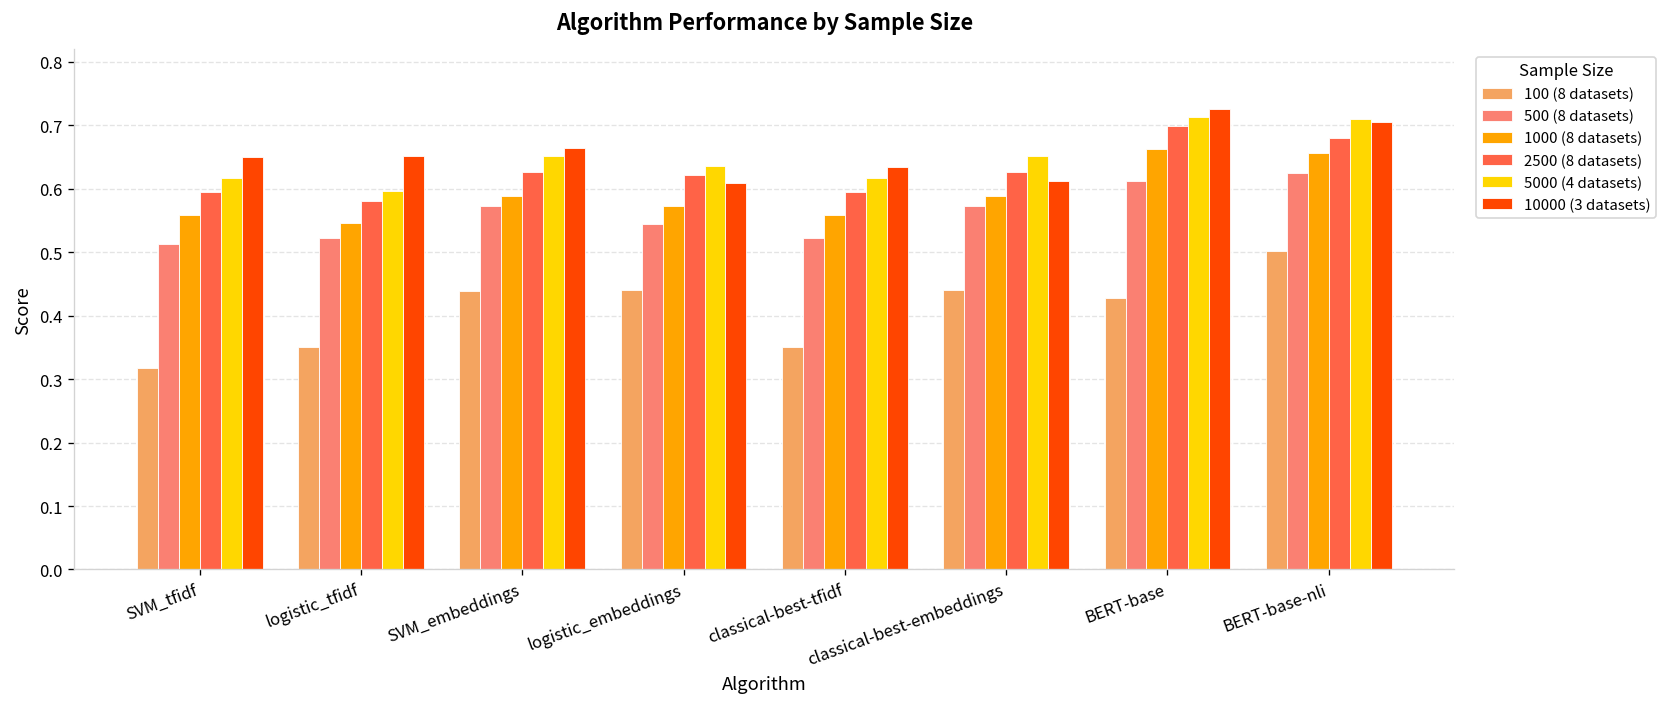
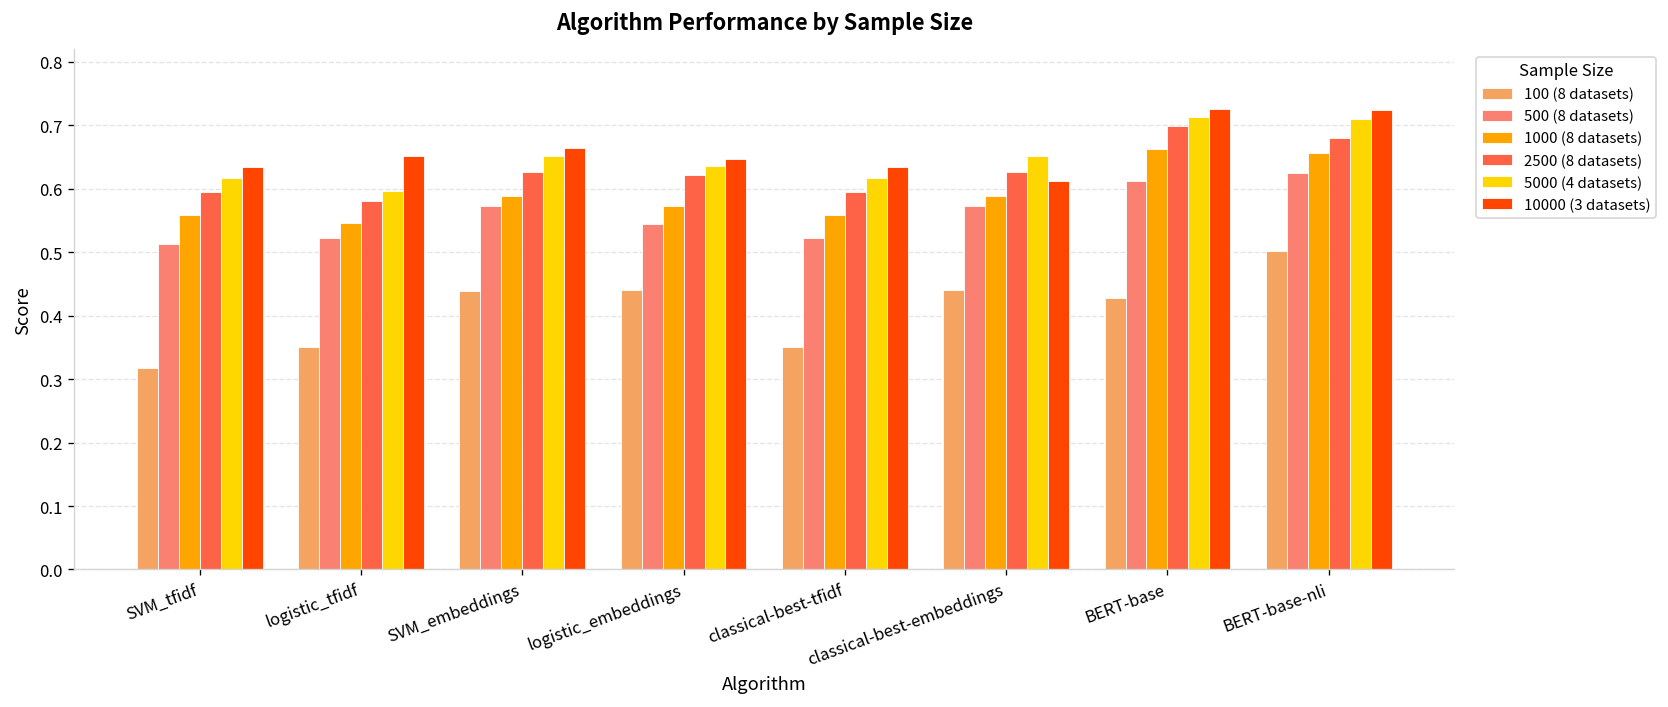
  {
    "10000 (3 datasets)": {
-     "SVM_tfidf": 0.65,
+     "SVM_tfidf": 0.63,
      "logistic_tfidf": 0.65,
      "SVM_embeddings": 0.66,
-     "logistic_embeddings": 0.61,
+     "logistic_embeddings": 0.65,
      "classical-best-tfidf": 0.63,
      "classical-best-embeddings": 0.61,
      "BERT-base": 0.73,
-     "BERT-base-nli": 0.71
+     "BERT-base-nli": 0.72
    }
  }
